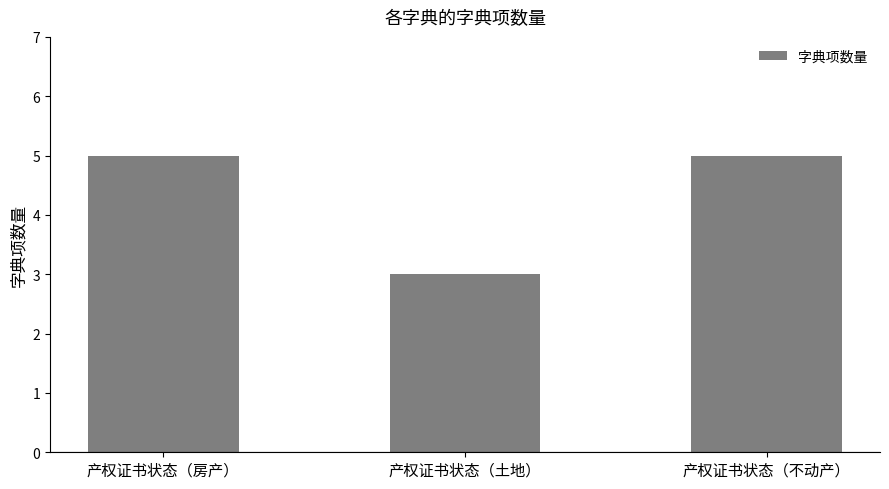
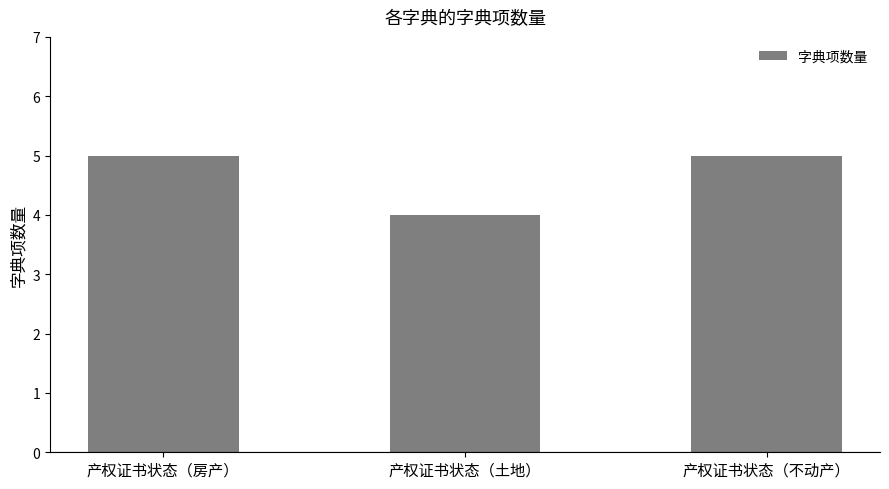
  {
    "产权证书状态（房产）": 5,
-   "产权证书状态（土地）": 3,
+   "产权证书状态（土地）": 4,
    "产权证书状态（不动产）": 5
  }
